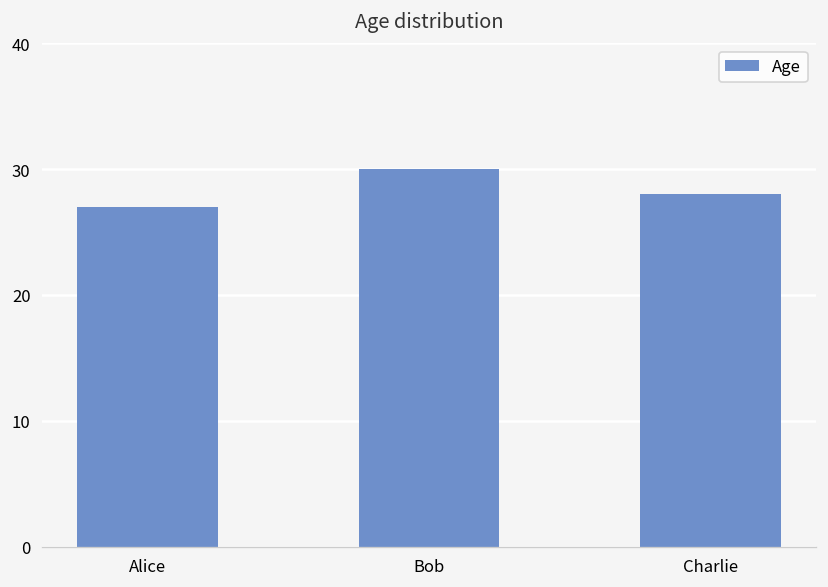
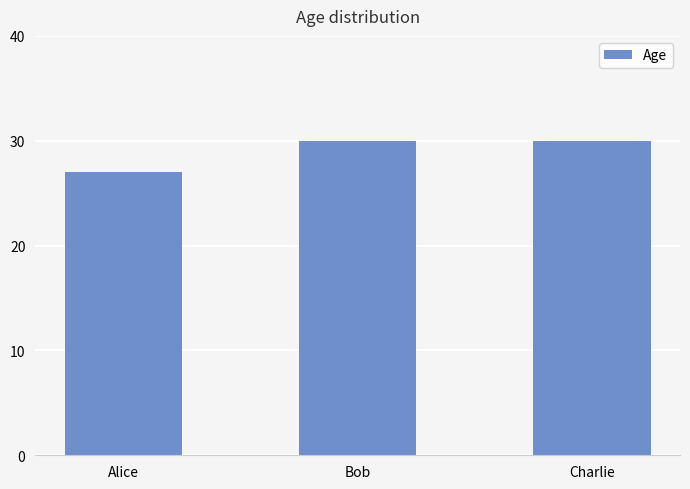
  {
    "Alice": 27,
    "Bob": 30,
-   "Charlie": 28
+   "Charlie": 30
  }
